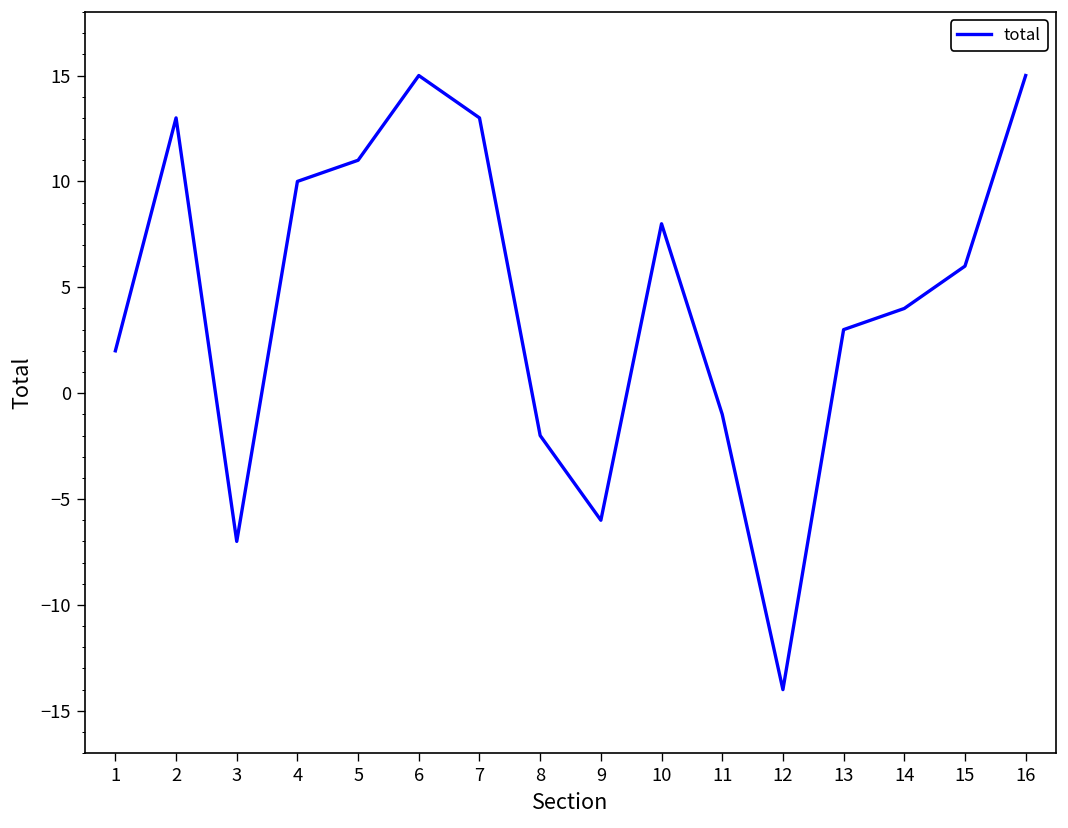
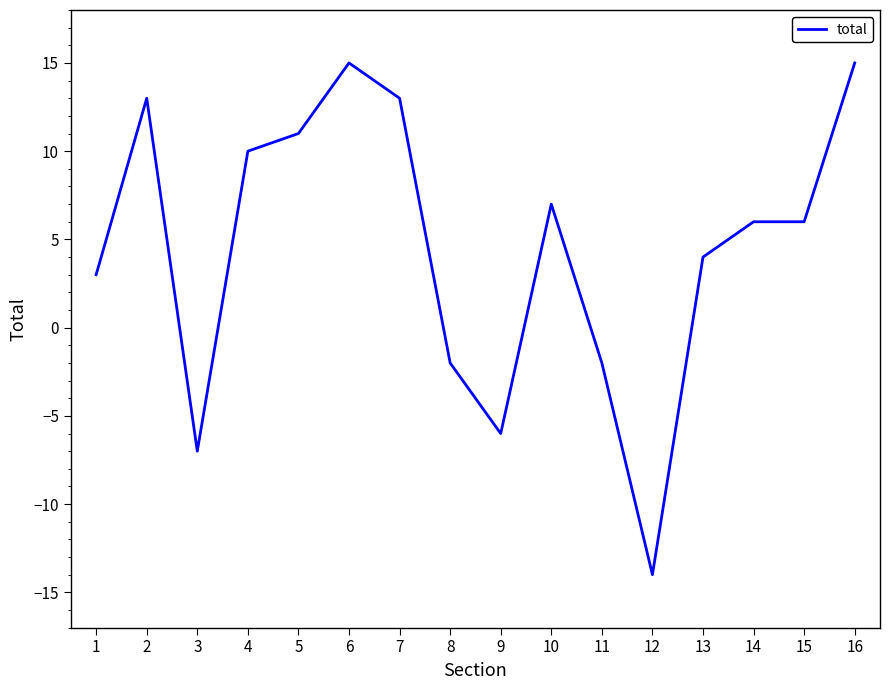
  {
-   "1": 2,
+   "1": 3,
    "2": 13,
    "3": -7,
    "4": 10,
    "5": 11,
    "6": 15,
    "7": 13,
    "8": -2,
    "9": -6,
-   "10": 8,
-   "11": -1,
+   "10": 7,
+   "11": -2,
    "12": -14,
-   "13": 3,
-   "14": 4,
+   "13": 4,
+   "14": 6,
    "15": 6,
    "16": 15
  }
